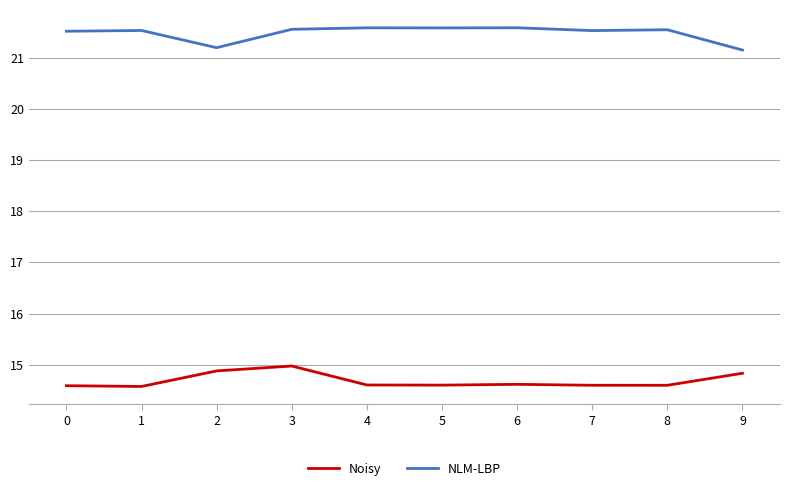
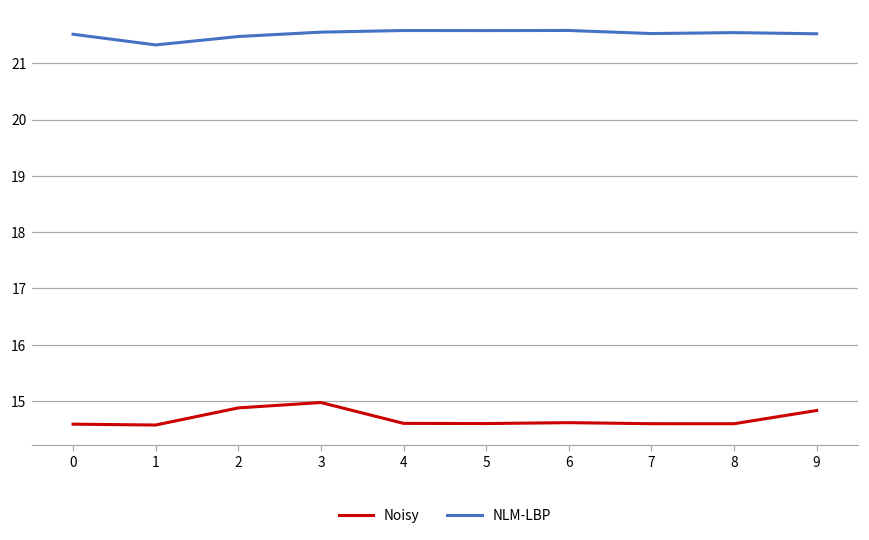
  {
    "Noisy": {
      "0": 14.6,
      "1": 14.6,
      "2": 14.9,
      "3": 15.0,
      "4": 14.6,
      "5": 14.6,
      "6": 14.6,
      "7": 14.6,
      "8": 14.6,
      "9": 14.8
    },
    "NLM-LBP": {
      "0": 21.5,
-     "1": 21.5,
-     "2": 21.2,
+     "1": 21.3,
+     "2": 21.5,
      "3": 21.6,
      "4": 21.6,
      "5": 21.6,
      "6": 21.6,
      "7": 21.5,
      "8": 21.5,
-     "9": 21.1
+     "9": 21.5
    }
  }
